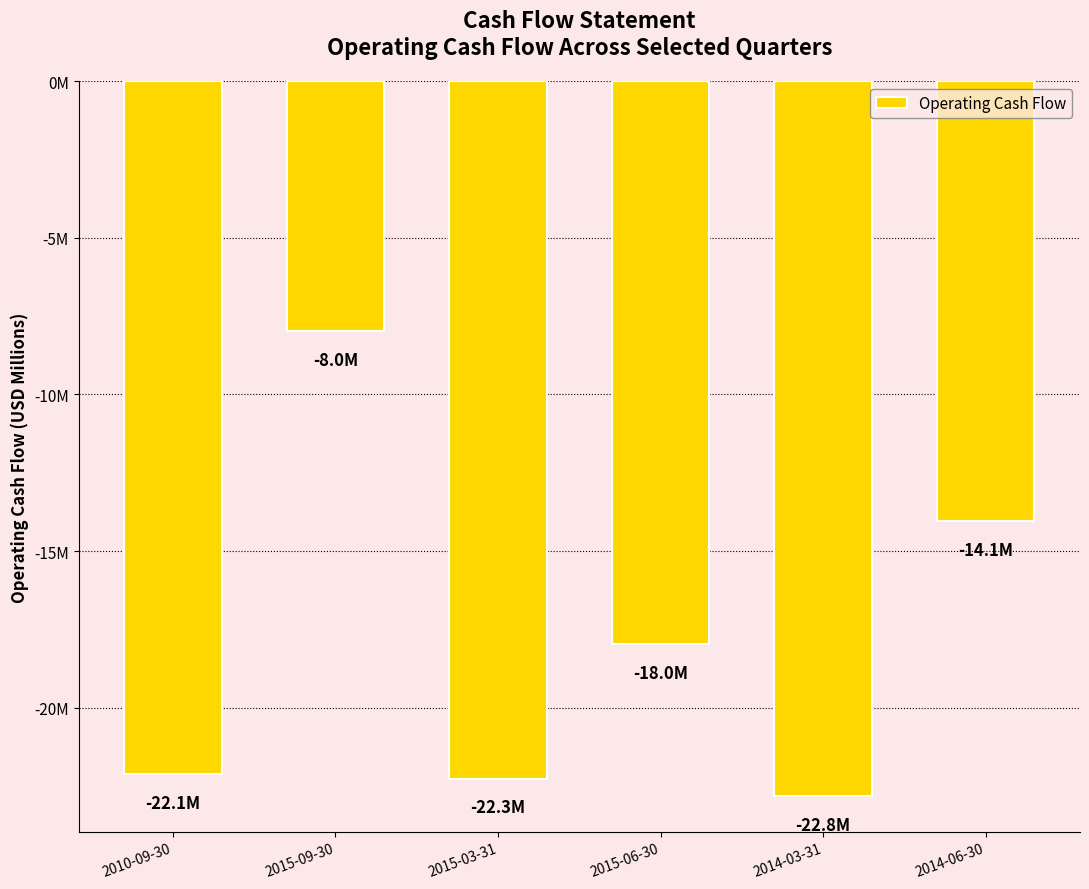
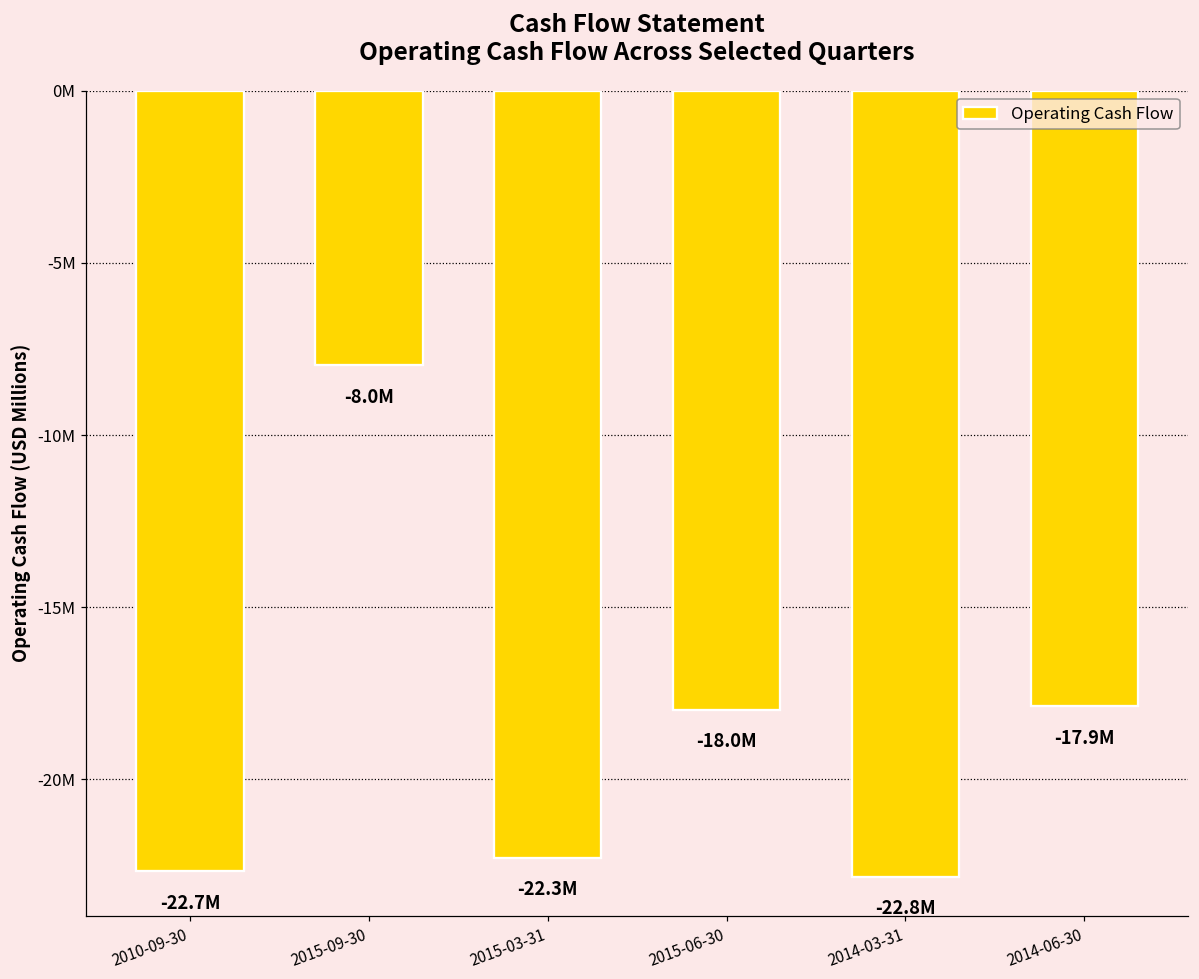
  {
-   "2010-09-30": "-22.1M",
+   "2010-09-30": "-22.7M",
    "2015-09-30": "-8.0M",
    "2015-03-31": "-22.3M",
    "2015-06-30": "-18.0M",
    "2014-03-31": "-22.8M",
-   "2014-06-30": "-14.1M"
+   "2014-06-30": "-17.9M"
  }
